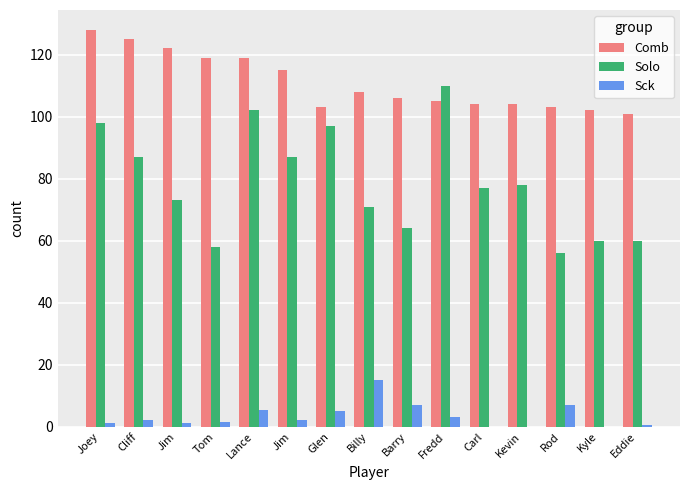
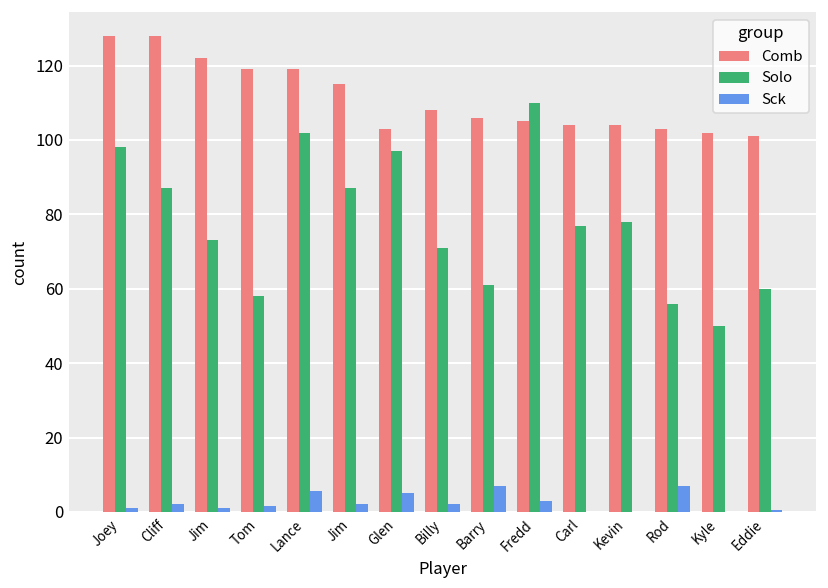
  {
    "Comb": {
      "Joey": 128,
-     "Cliff": 125,
+     "Cliff": 128,
      "Tom": 119,
      "Lance": 119,
      "Glen": 103,
      "Billy": 108,
      "Barry": 106,
      "Fredd": 105,
      "Carl": 104,
      "Kevin": 104,
      "Rod": 103,
      "Kyle": 102,
      "Eddie": 101
    },
    "Solo": {
      "Joey": 98,
      "Cliff": 87,
      "Tom": 58,
      "Lance": 102,
      "Glen": 97,
      "Billy": 71,
-     "Barry": 64,
+     "Barry": 61,
      "Fredd": 110,
      "Carl": 77,
      "Kevin": 78,
      "Rod": 56,
-     "Kyle": 60,
+     "Kyle": 50,
      "Eddie": 60
    },
    "Sck": {
      "Joey": 1,
      "Cliff": 2,
      "Tom": 2,
      "Lance": 6,
      "Glen": 5,
-     "Billy": 15,
+     "Billy": 2,
      "Barry": 7,
      "Fredd": 3,
      "Carl": 0,
      "Kevin": 0,
      "Rod": 7,
      "Kyle": 0
    }
  }
